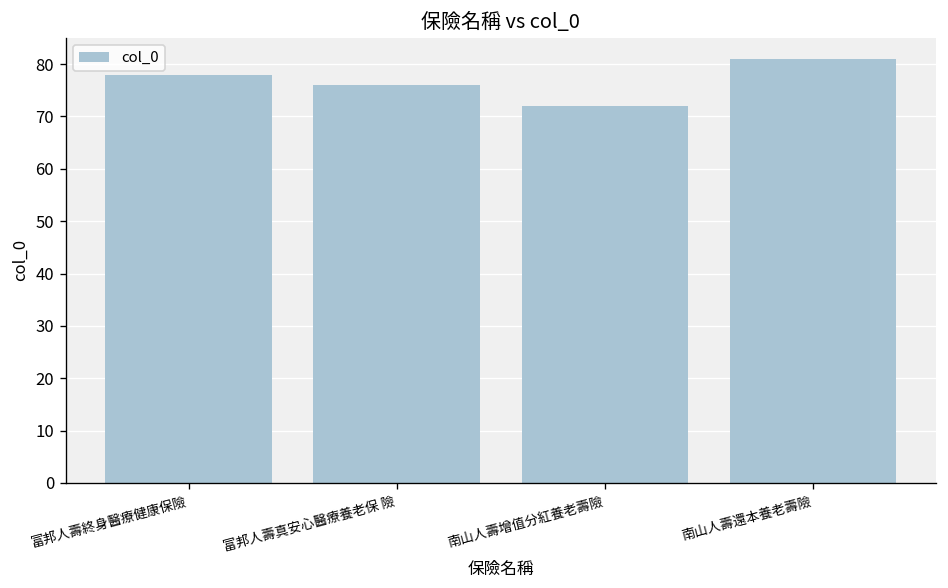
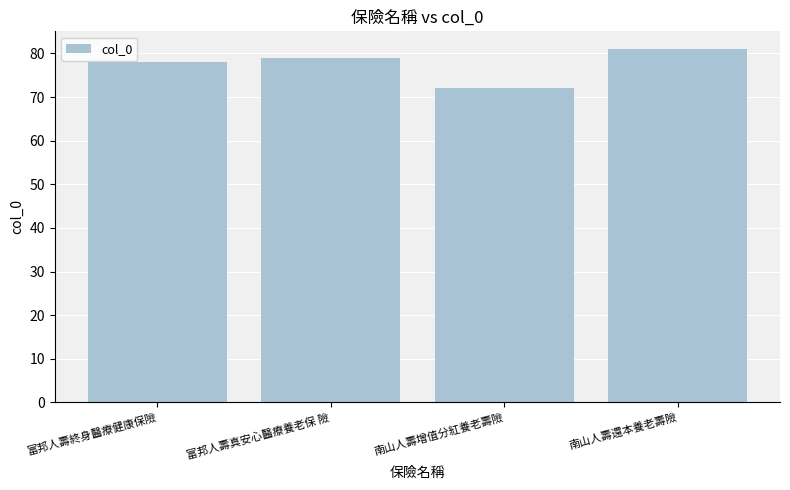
  {
    "富邦人壽終身醫療健康保險": 78,
-   "富邦人壽真安心醫療養老保 險": 76,
+   "富邦人壽真安心醫療養老保 險": 79,
    "南山人壽增值分紅養老壽險": 72,
    "南山人壽還本養老壽險": 81
  }
